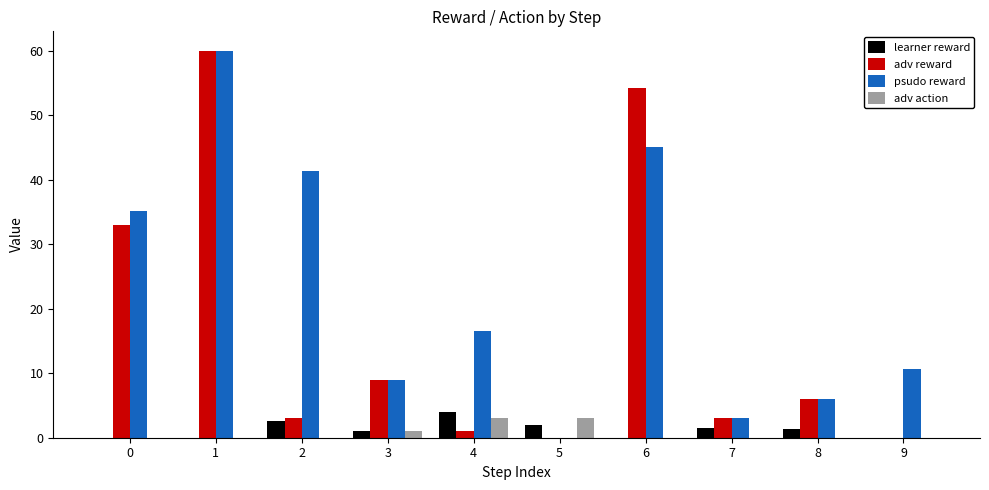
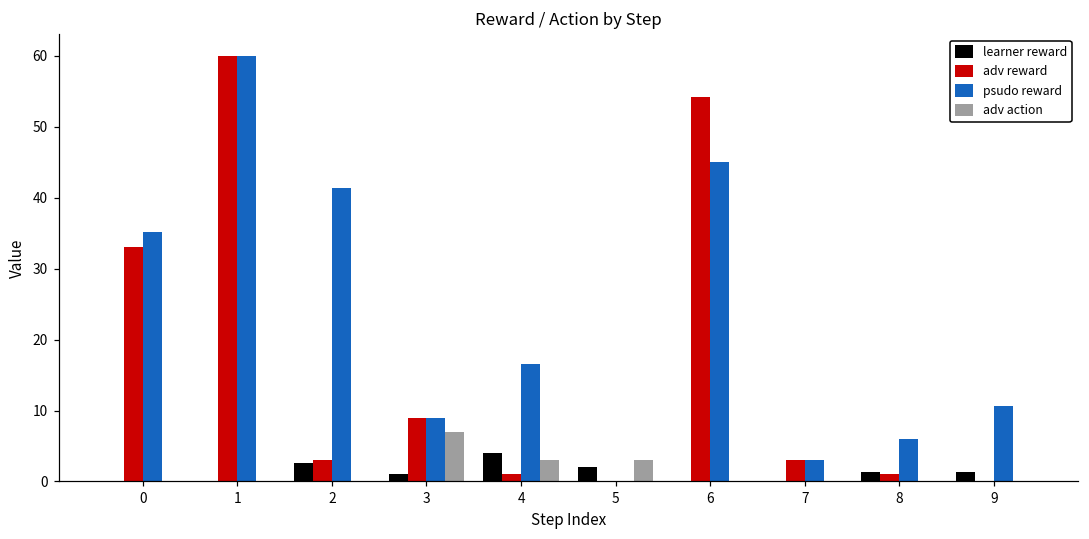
  {
    "learner reward": {
      "0": 0,
      "1": 0,
      "2": 3,
      "3": 1,
      "4": 4,
      "5": 2,
      "6": 0,
-     "7": 2,
+     "7": 0,
      "8": 1,
-     "9": 0
+     "9": 1
    },
    "adv reward": {
      "0": 33,
      "1": 60,
      "2": 3,
      "3": 9,
      "4": 1,
      "5": 0,
      "6": 54,
      "7": 3,
-     "8": 6,
+     "8": 1,
      "9": 0
    },
    "psudo reward": {
      "0": 35,
      "1": 60,
      "2": 41,
      "3": 9,
      "4": 17,
      "5": 0,
      "6": 45,
      "7": 3,
      "8": 6,
      "9": 11
    },
    "adv action": {
      "0": 0,
      "1": 0,
      "2": 0,
-     "3": 1,
+     "3": 7,
      "4": 3,
      "5": 3,
      "6": 0,
      "7": 0,
      "8": 0,
      "9": 0
    }
  }
